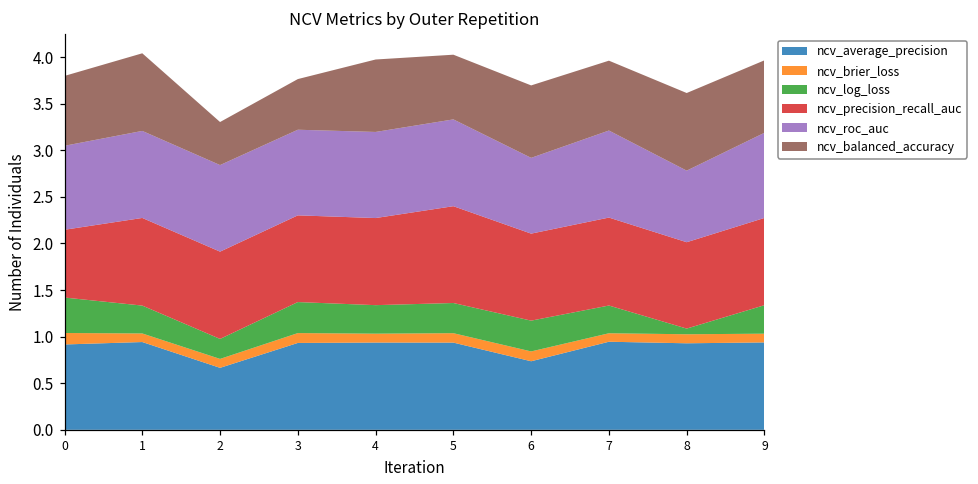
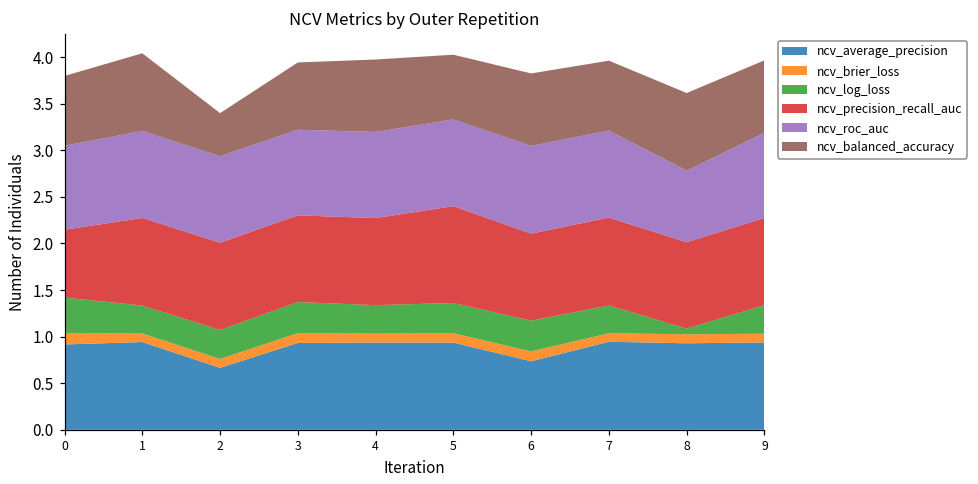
  {
    "ncv_average_precision": {
      "0": 0.9,
      "1": 0.9,
      "2": 0.7,
      "3": 0.9,
      "4": 0.9,
      "5": 0.9,
      "6": 0.7,
      "7": 0.9,
      "8": 0.9,
      "9": 0.9
    },
    "ncv_brier_loss": {
      "0": 0.1,
      "1": 0.1,
      "2": 0.1,
      "3": 0.1,
      "4": 0.1,
      "5": 0.1,
      "6": 0.1,
      "7": 0.1,
      "8": 0.1,
      "9": 0.1
    },
    "ncv_log_loss": {
      "0": 0.4,
      "1": 0.3,
-     "2": 0.2,
+     "2": 0.3,
      "3": 0.3,
      "4": 0.3,
      "5": 0.3,
      "6": 0.3,
      "7": 0.3,
      "8": 0.1,
      "9": 0.3
    },
    "ncv_precision_recall_auc": {
      "0": 0.7,
      "1": 0.9,
      "2": 0.9,
      "3": 0.9,
      "4": 0.9,
      "5": 1.0,
      "6": 0.9,
      "7": 0.9,
      "8": 0.9,
      "9": 0.9
    },
    "ncv_roc_auc": {
      "0": 0.9,
      "1": 0.9,
      "2": 0.9,
      "3": 0.9,
      "4": 0.9,
      "5": 0.9,
-     "6": 0.8,
+     "6": 0.9,
      "7": 0.9,
      "8": 0.8,
      "9": 0.9
    },
    "ncv_balanced_accuracy": {
      "0": 0.8,
      "1": 0.8,
      "2": 0.5,
-     "3": 0.5,
+     "3": 0.7,
      "4": 0.8,
      "5": 0.7,
      "6": 0.8,
      "7": 0.8,
      "8": 0.8,
      "9": 0.8
    }
  }
